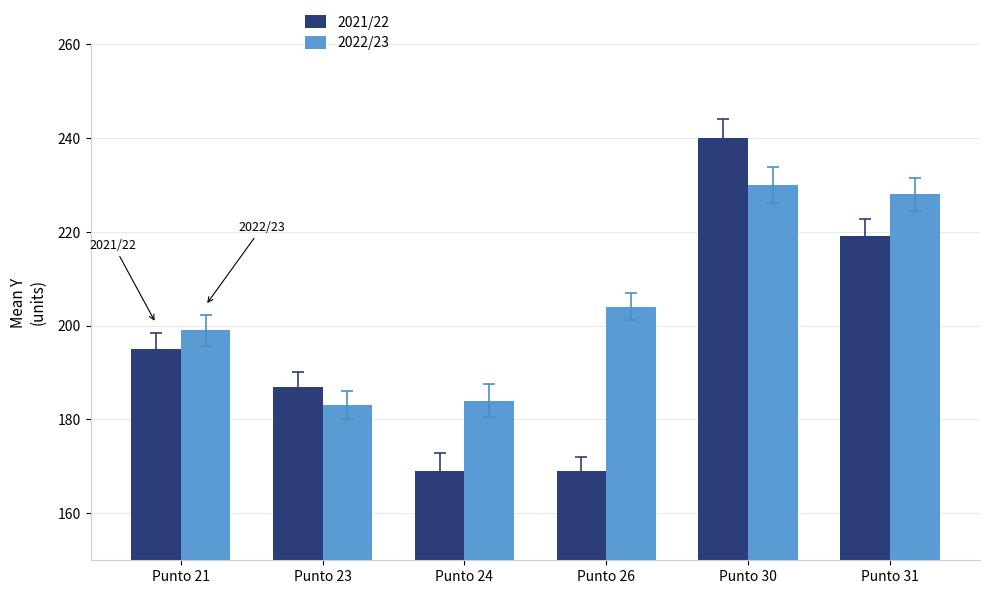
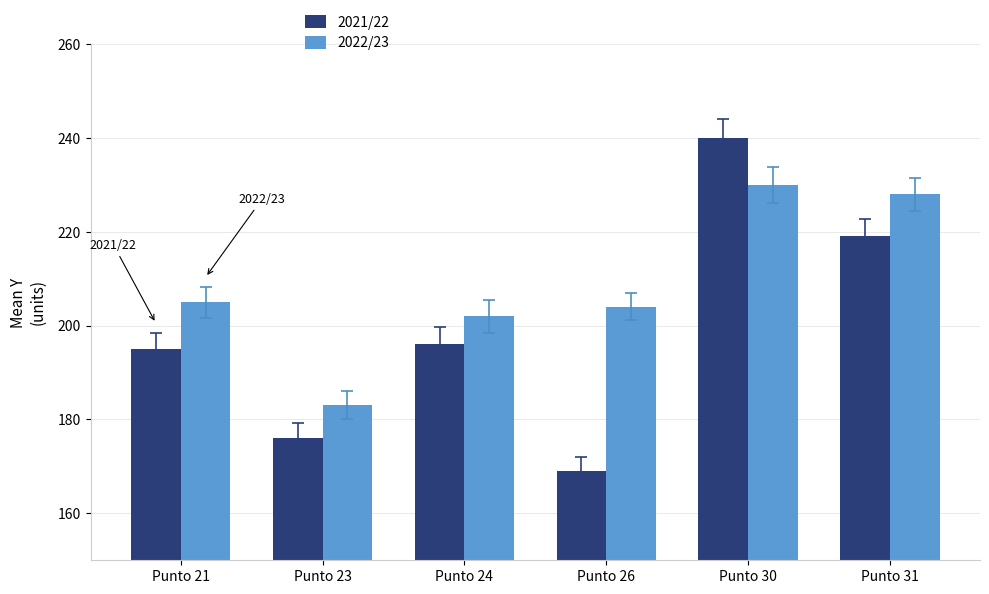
  {
    "2021/22": {
      "Punto 21": 195,
-     "Punto 23": 187,
-     "Punto 24": 169,
+     "Punto 23": 176,
+     "Punto 24": 196,
      "Punto 26": 169,
      "Punto 30": 240,
      "Punto 31": 219
    },
    "2022/23": {
-     "Punto 21": 199,
+     "Punto 21": 205,
      "Punto 23": 183,
-     "Punto 24": 184,
+     "Punto 24": 202,
      "Punto 26": 204,
      "Punto 30": 230,
      "Punto 31": 228
    }
  }
